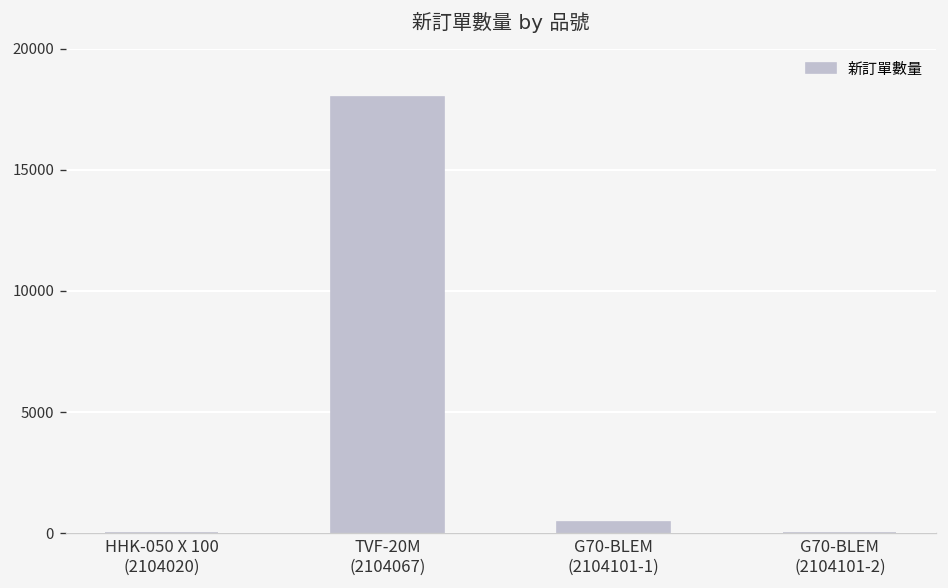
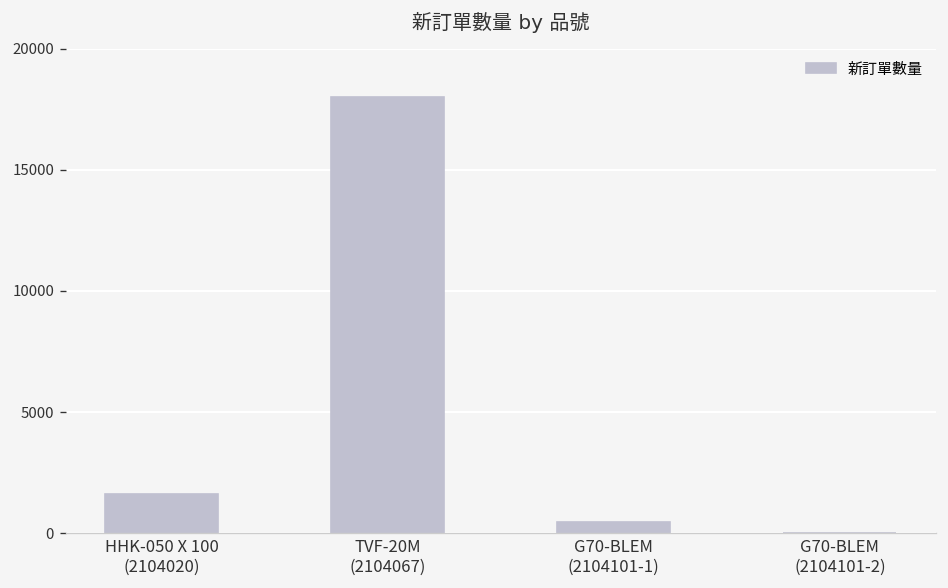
  {
-   "HHK-050 X 100 (2104020)": 0,
+   "HHK-050 X 100 (2104020)": 1600,
    "TVF-20M (2104067)": 18000,
    "G70-BLEM (2104101-1)": 500
  }
